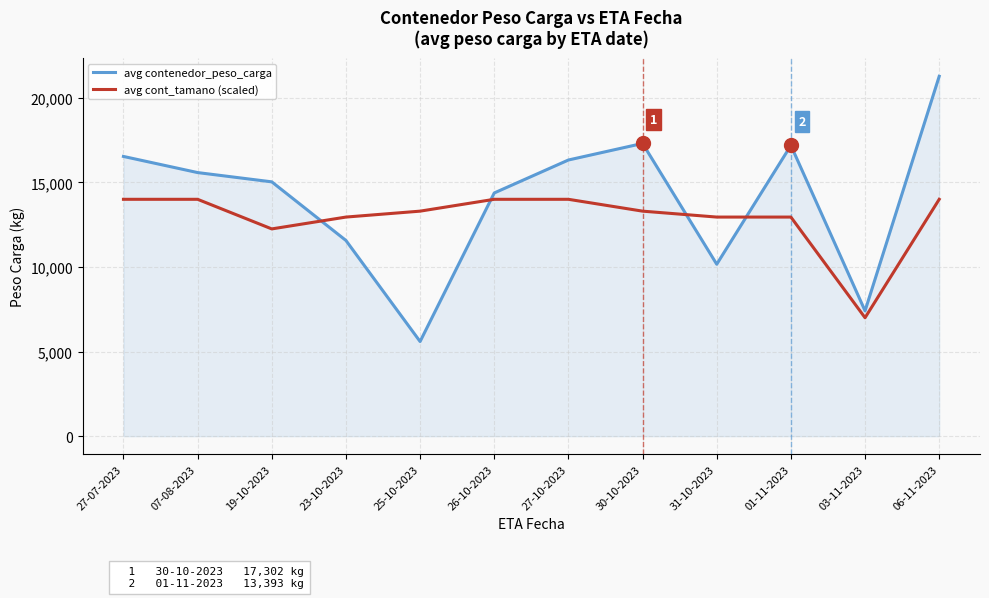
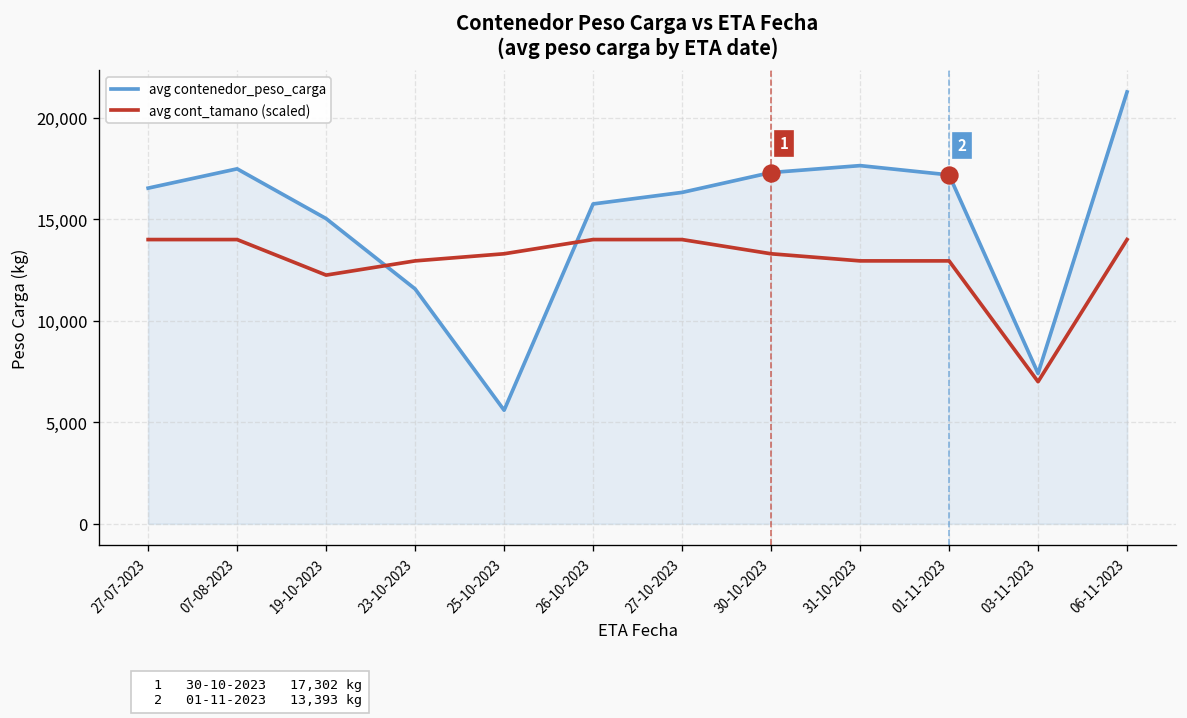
  {
    "avg contenedor_peso_carga": {
      "27-07-2023": "16,500",
-     "07-08-2023": "15,600",
+     "07-08-2023": "17,500",
      "19-10-2023": "15,000",
      "23-10-2023": "11,600",
      "25-10-2023": "5,600",
-     "26-10-2023": "14,400",
+     "26-10-2023": "15,800",
      "27-10-2023": "16,300",
-     "31-10-2023": "10,200",
+     "31-10-2023": "17,600",
      "03-11-2023": "7,400",
      "06-11-2023": "21,300"
    }
  }
